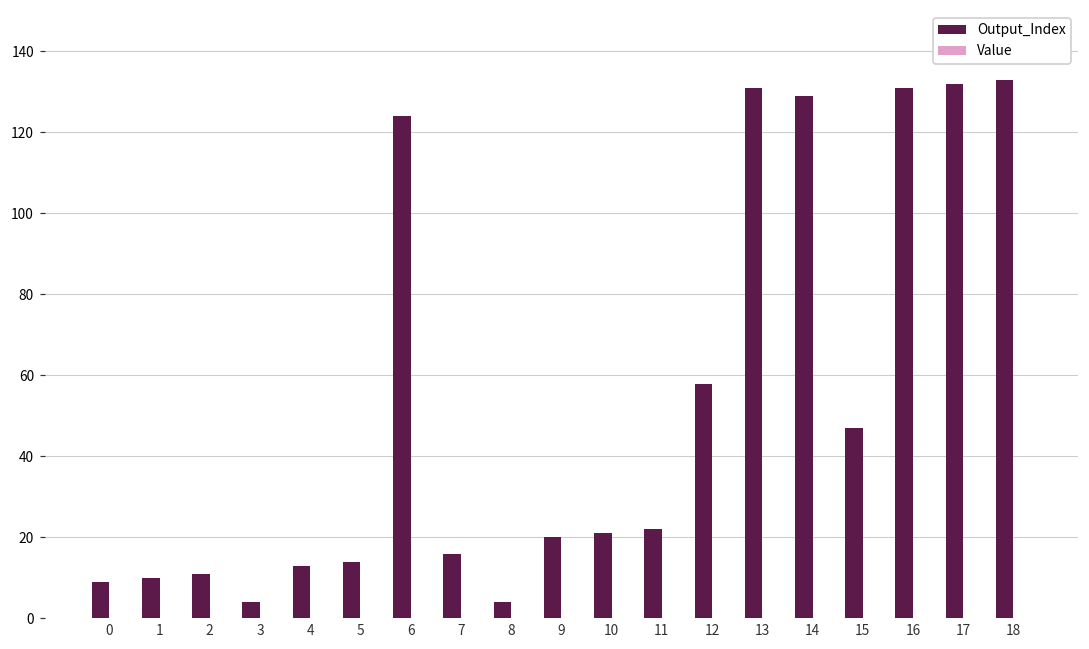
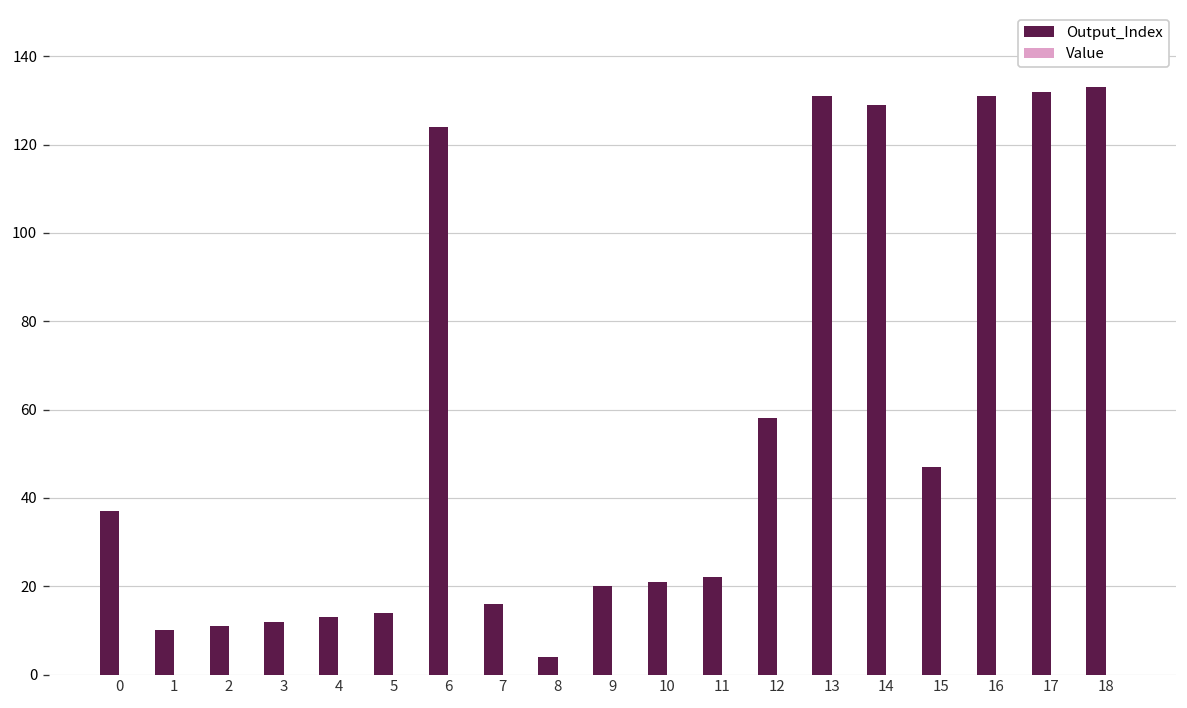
  {
    "Output_Index": {
-     "0": 9,
+     "0": 37,
      "1": 10,
      "2": 11,
-     "3": 4,
+     "3": 12,
      "4": 13,
      "5": 14,
      "6": 124,
      "7": 16,
      "8": 4,
      "9": 20,
      "10": 21,
      "11": 22,
      "12": 58,
      "13": 131,
      "14": 129,
      "15": 47,
      "16": 131,
      "17": 132,
      "18": 133
    },
    "Value": {
      "0": 0,
      "1": 0,
      "2": 0,
      "3": 0,
      "4": 0,
      "5": 0,
      "6": 0,
      "7": 0,
      "8": 0,
      "9": 0,
      "10": 0,
      "11": 0,
      "12": 0,
      "13": 0,
      "14": 0,
      "15": 0,
      "16": 0,
      "17": 0,
      "18": 0
    }
  }
